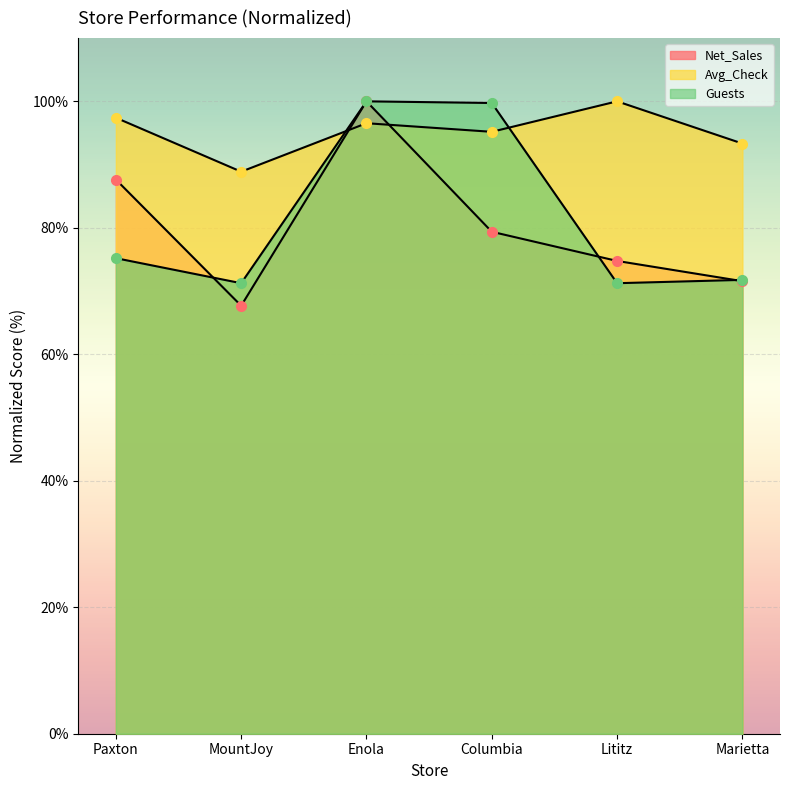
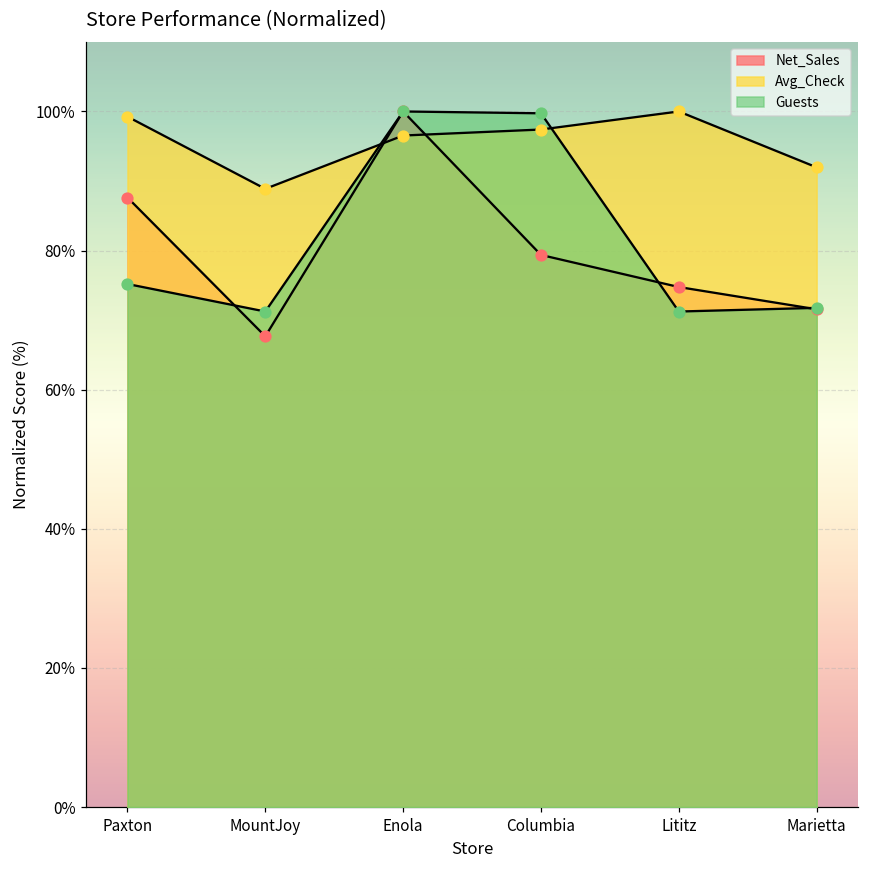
  {
    "Net_Sales": {
      "Paxton": "88%",
      "MountJoy": "68%",
      "Columbia": "79%",
      "Lititz": "75%"
    },
    "Avg_Check": {
-     "Paxton": "97%",
+     "Paxton": "99%",
      "MountJoy": "89%",
      "Enola": "97%",
-     "Columbia": "95%",
+     "Columbia": "97%",
      "Lititz": "100%",
-     "Marietta": "93%"
+     "Marietta": "92%"
    },
    "Guests": {
      "Paxton": "75%",
      "MountJoy": "71%",
      "Columbia": "100%",
      "Lititz": "71%"
    }
  }
